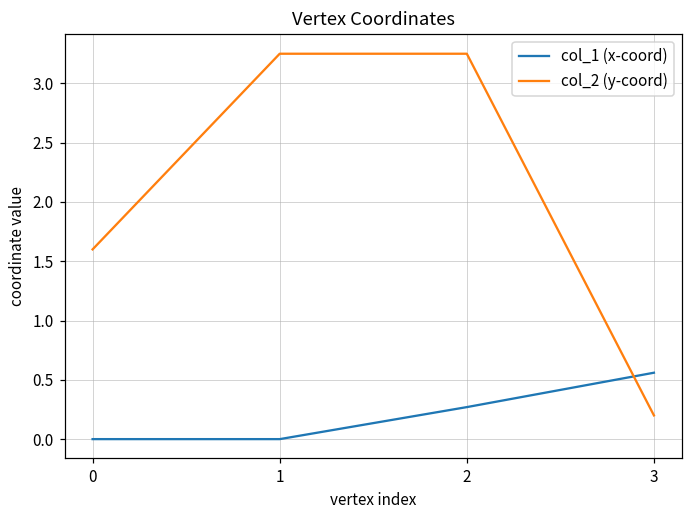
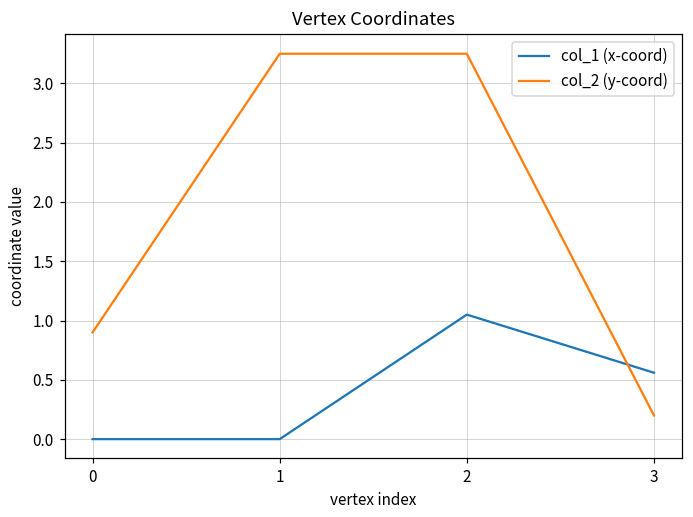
  {
    "col_1 (x-coord)": {
      "0": 0.00,
      "1": 0.00,
-     "2": 0.27,
+     "2": 1.05,
      "3": 0.56
    },
    "col_2 (y-coord)": {
-     "0": 1.6,
+     "0": 0.9,
      "1": 3.25,
      "2": 3.25,
      "3": 0.2
    }
  }
